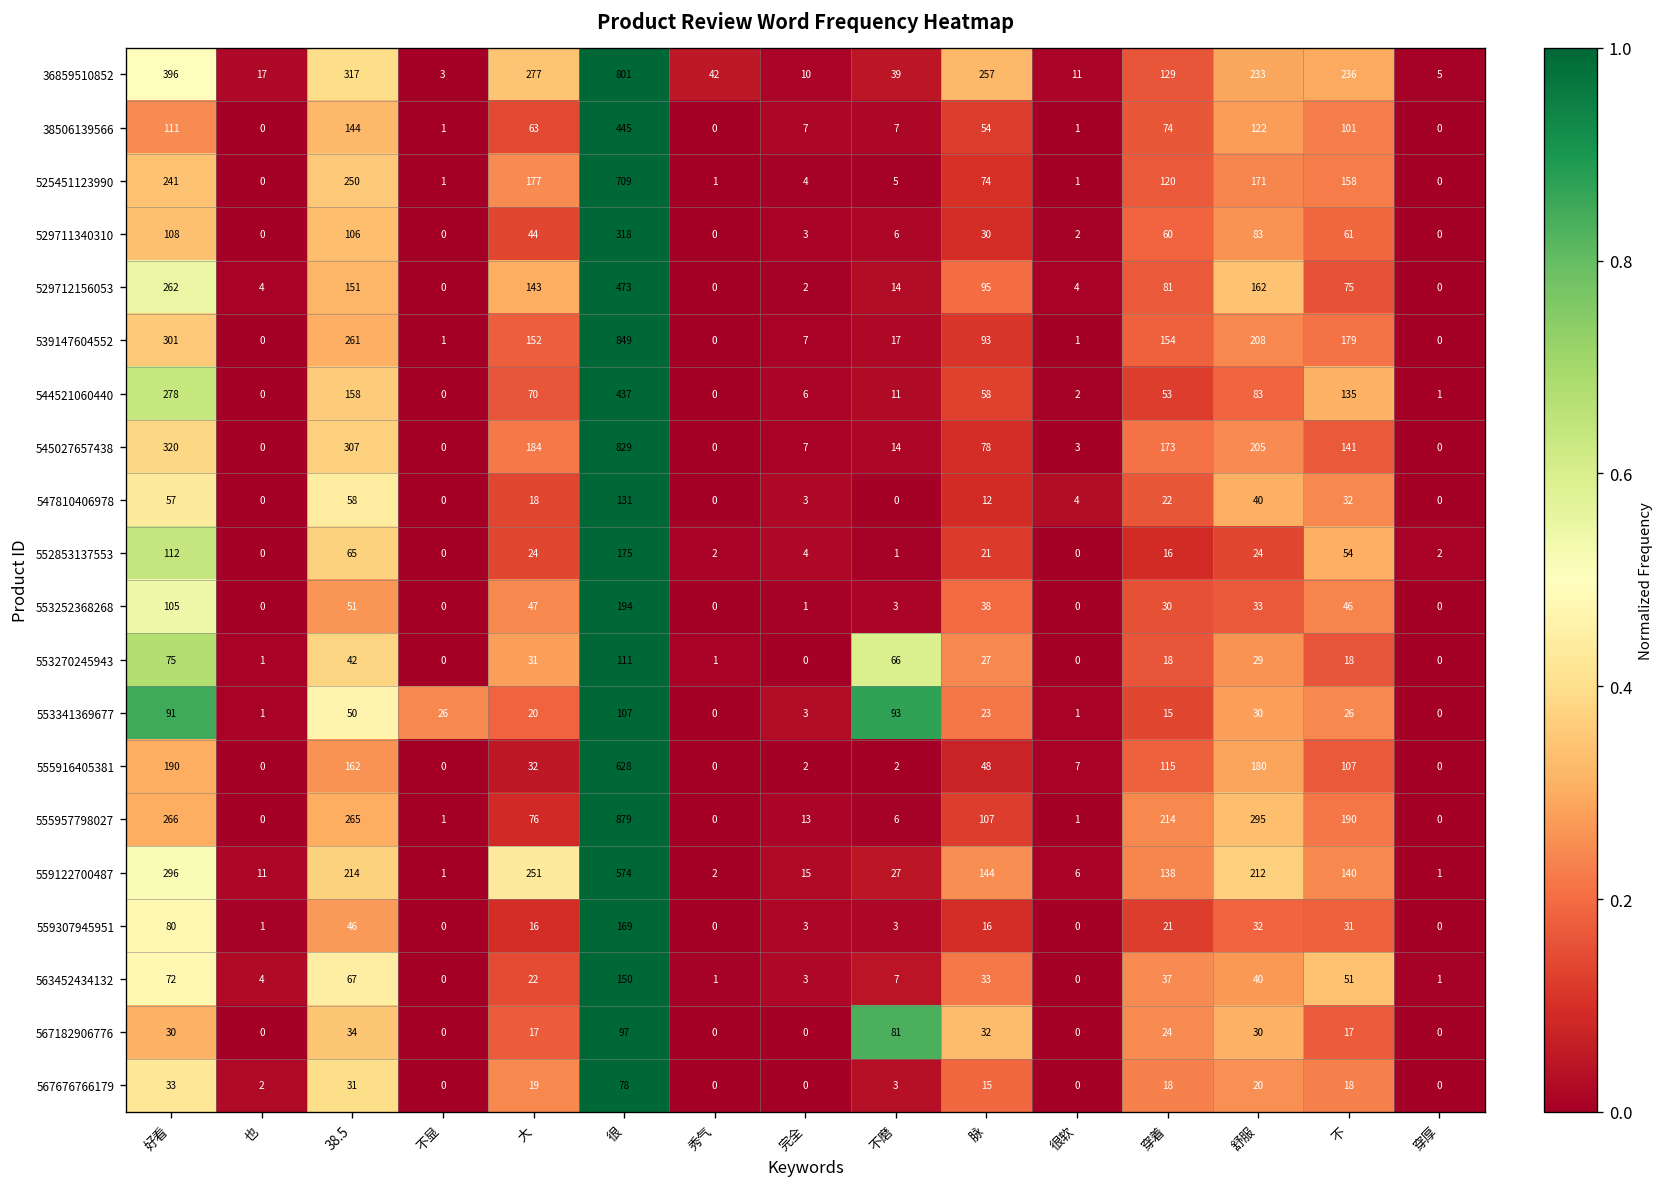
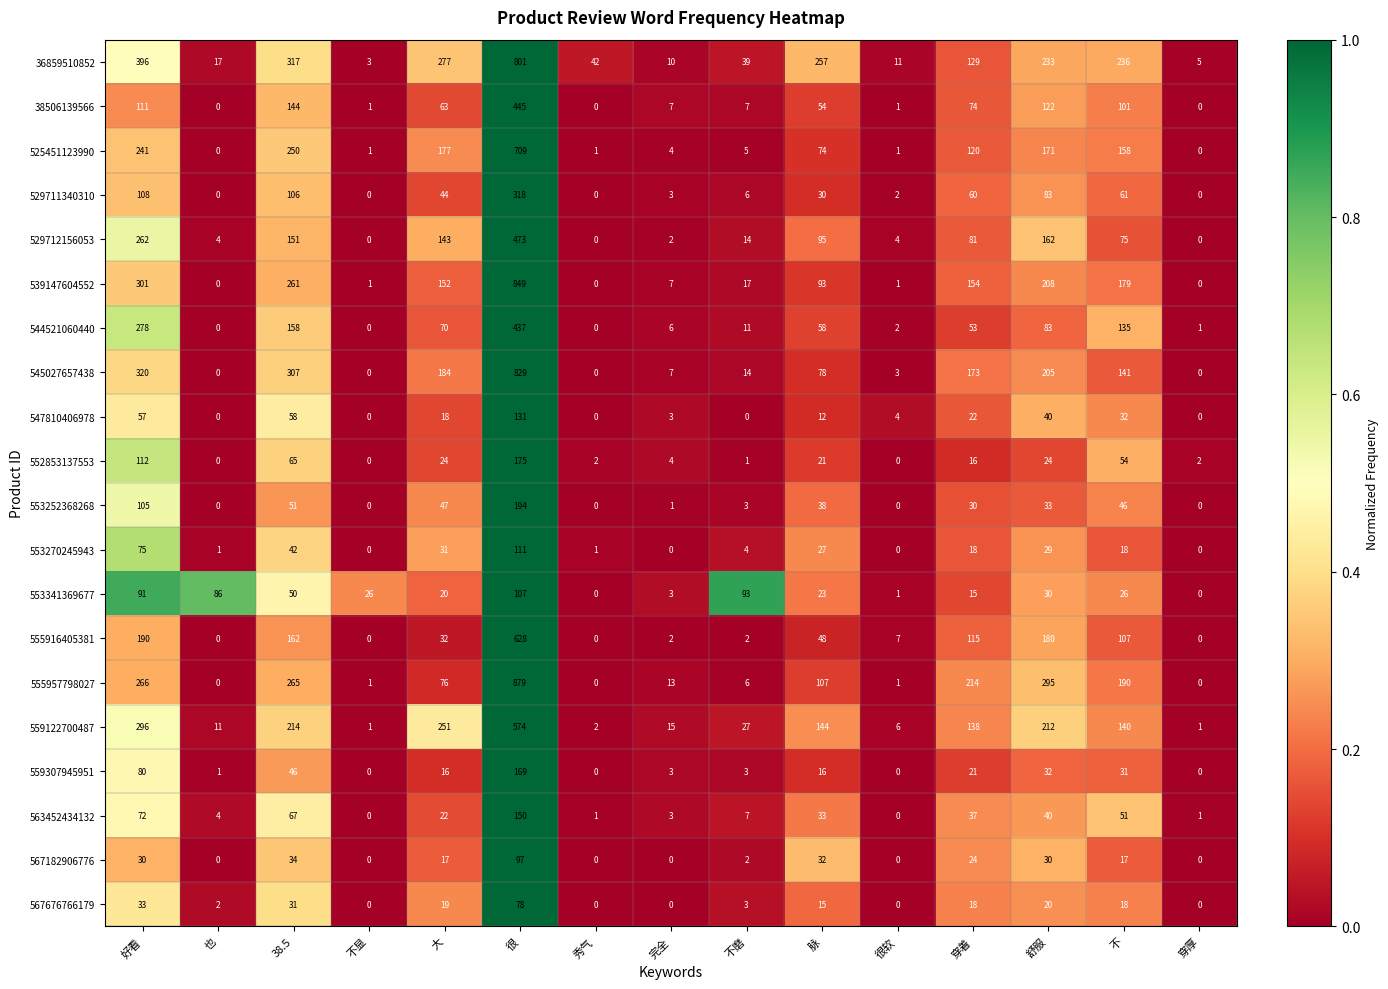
  {
    "553270245943": {
      "好看": 75,
      "也": 1,
      "38.5": 42,
      "不显": 0,
      "大": 31,
      "很": 111,
      "秀气": 1,
      "完全": 0,
-     "不磨": 66,
+     "不磨": 4,
      "脉": 27,
      "很软": 0,
      "穿着": 18,
      "舒服": 29,
      "不": 18,
      "穿厚": 0
    },
    "553341369677": {
      "好看": 91,
-     "也": 1,
+     "也": 86,
      "38.5": 50,
      "不显": 26,
      "大": 20,
      "很": 107,
      "秀气": 0,
      "完全": 3,
      "不磨": 93,
      "脉": 23,
      "很软": 1,
      "穿着": 15,
      "舒服": 30,
      "不": 26,
      "穿厚": 0
    },
    "567182906776": {
      "好看": 30,
      "也": 0,
      "38.5": 34,
      "不显": 0,
      "大": 17,
      "很": 97,
      "秀气": 0,
      "完全": 0,
-     "不磨": 81,
+     "不磨": 2,
      "脉": 32,
      "很软": 0,
      "穿着": 24,
      "舒服": 30,
      "不": 17,
      "穿厚": 0
    }
  }
